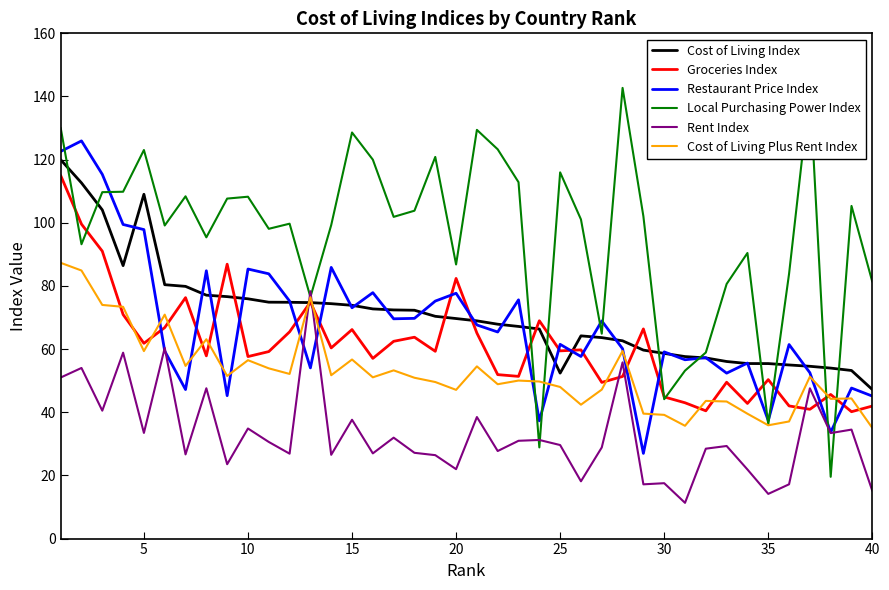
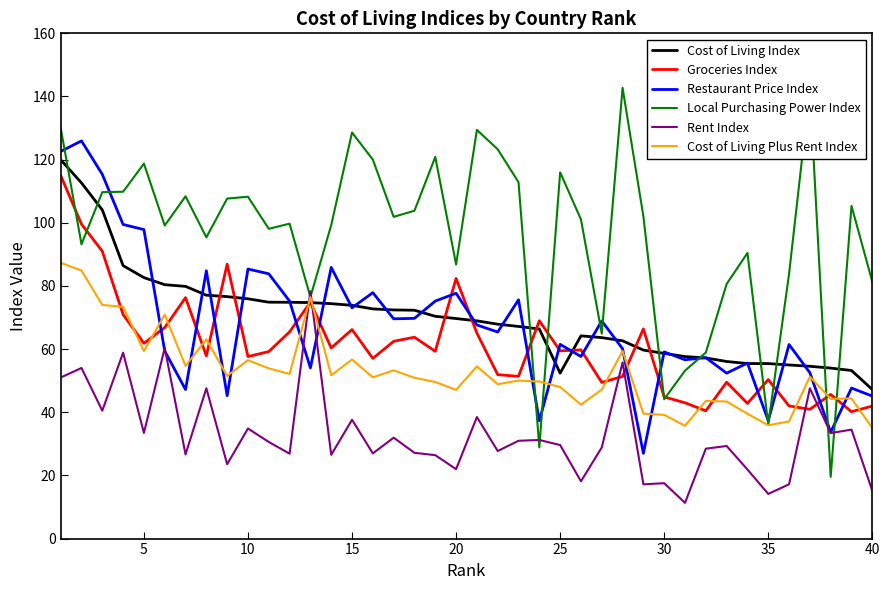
  {
    "Cost of Living Index": {
-     "5": 109,
+     "5": 83,
      "10": 76,
      "20": 70,
      "25": 52,
      "35": 55,
      "40": 47
    },
    "Groceries Index": {
      "5": 62,
      "10": 58,
      "15": 66,
      "20": 82,
      "25": 59,
      "35": 50,
      "40": 42
    },
    "Restaurant Price Index": {
      "5": 98,
      "10": 85,
      "20": 78,
      "25": 62,
      "35": 37,
      "40": 45
    },
    "Local Purchasing Power Index": {
-     "5": 123,
+     "5": 119,
      "10": 108,
      "15": 129,
      "20": 87,
      "25": 116,
      "40": 81
    },
    "Rent Index": {
      "5": 33,
      "10": 35,
      "15": 38,
      "20": 22,
      "25": 30,
      "30": 18,
      "35": 14,
      "40": 15
    },
    "Cost of Living Plus Rent Index": {
      "5": 59,
      "10": 56,
      "15": 57,
      "20": 47,
      "25": 48,
      "30": 39,
      "40": 35
    }
  }
